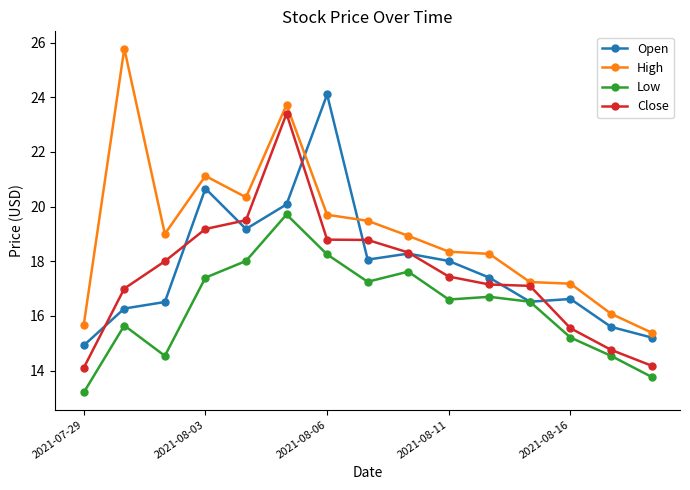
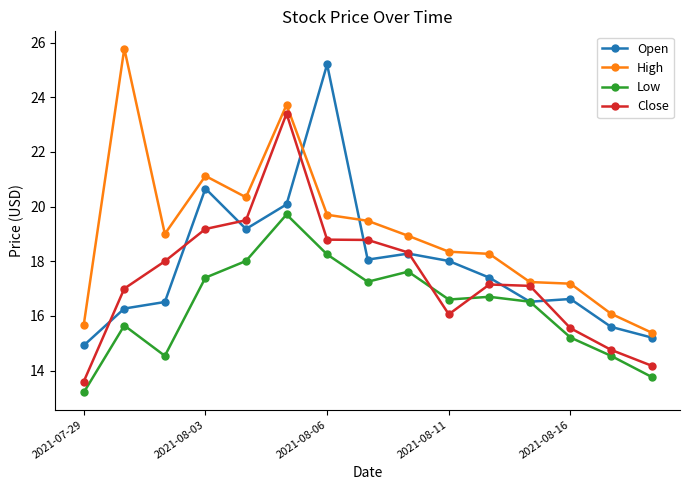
  {
    "Open": {
      "2021-07-29": 14.9,
      "2021-08-03": 20.7,
-     "2021-08-06": 24.1,
+     "2021-08-06": 25.2,
      "2021-08-11": 18.0,
      "2021-08-16": 16.6
    },
    "High": {
      "2021-07-29": 15.7,
      "2021-08-03": 21.1,
      "2021-08-06": 19.7,
      "2021-08-11": 18.4,
      "2021-08-16": 17.2
    },
    "Low": {
      "2021-07-29": 13.2,
      "2021-08-03": 17.4,
      "2021-08-06": 18.3,
      "2021-08-11": 16.6,
      "2021-08-16": 15.2
    },
    "Close": {
-     "2021-07-29": 14.1,
+     "2021-07-29": 13.6,
      "2021-08-03": 19.2,
      "2021-08-06": 18.8,
-     "2021-08-11": 17.4,
+     "2021-08-11": 16.1,
      "2021-08-16": 15.6
    }
  }
